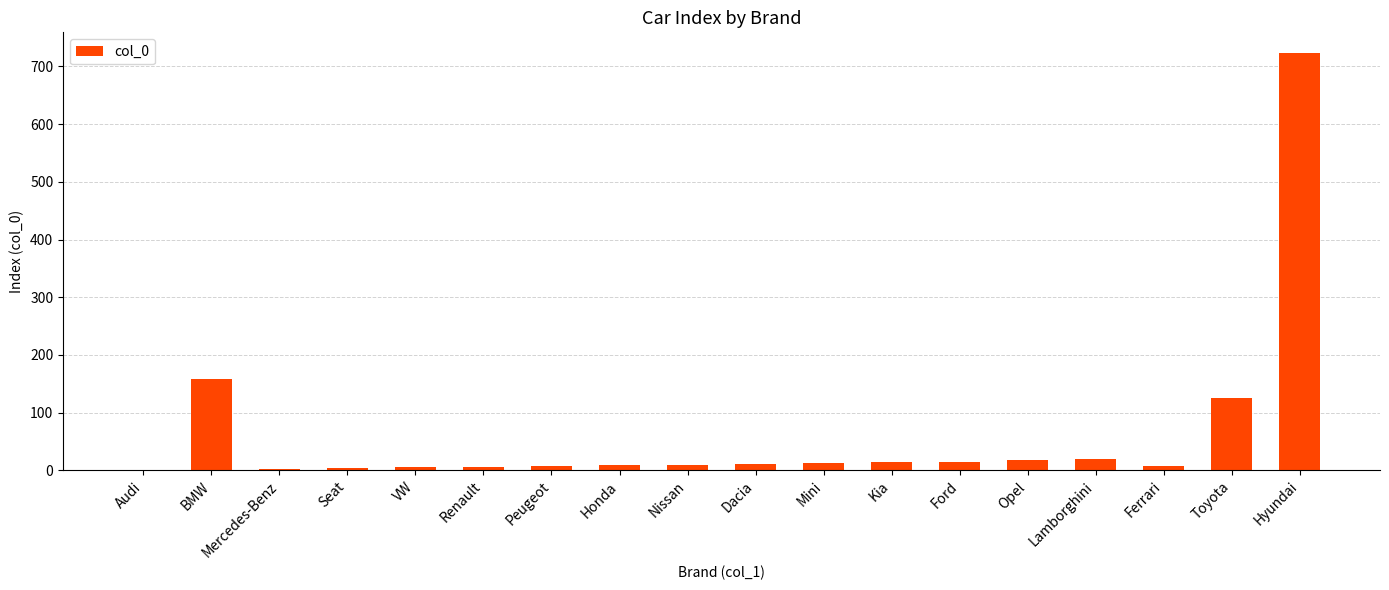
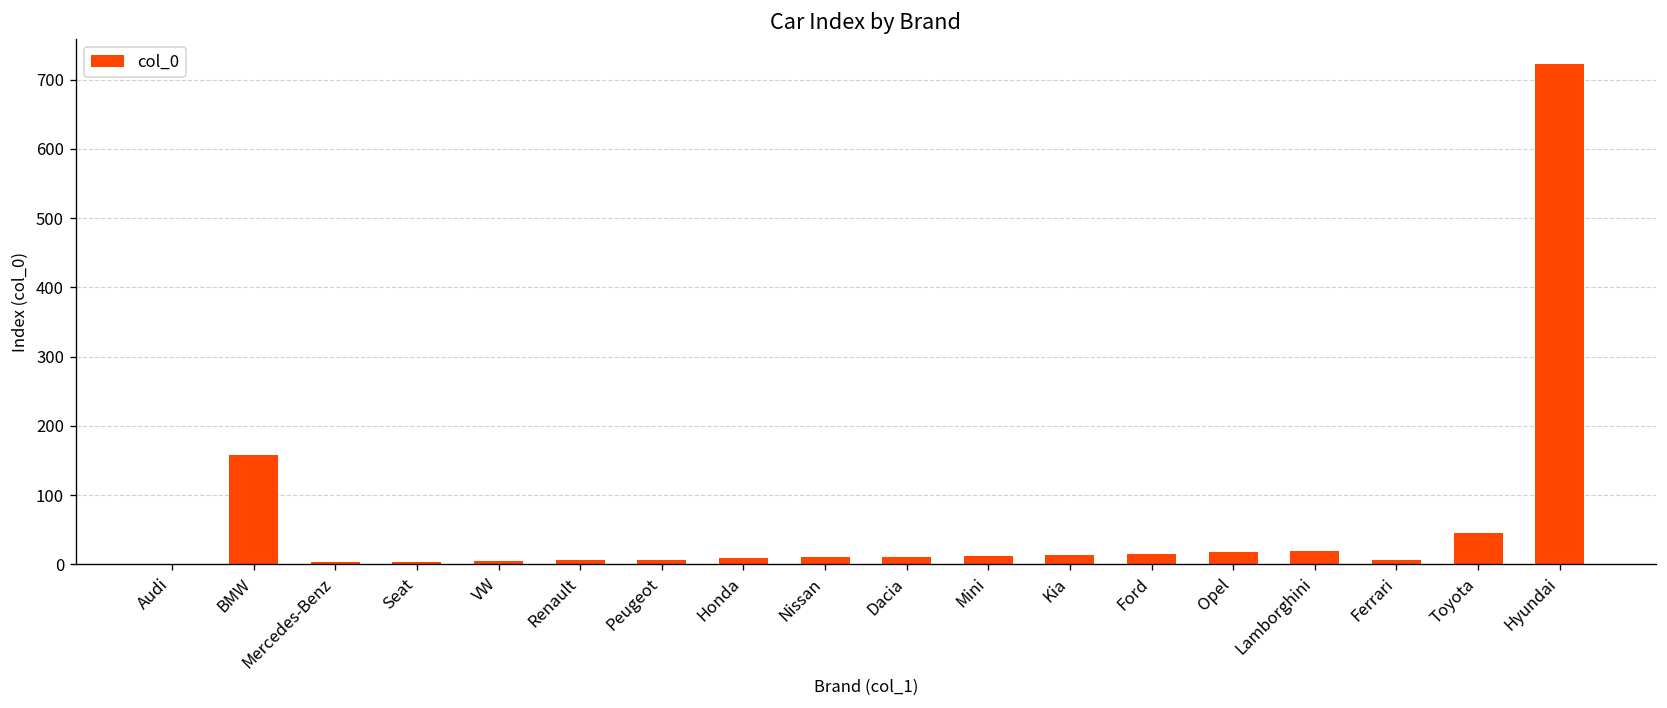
  {
    "BMW": 160,
    "VW": 10,
    "Renault": 10,
    "Peugeot": 10,
    "Honda": 10,
    "Nissan": 10,
    "Dacia": 10,
    "Mini": 10,
    "Kia": 10,
    "Ford": 20,
    "Opel": 20,
    "Lamborghini": 20,
    "Ferrari": 10,
-   "Toyota": 130,
+   "Toyota": 50,
    "Hyundai": 720
  }
